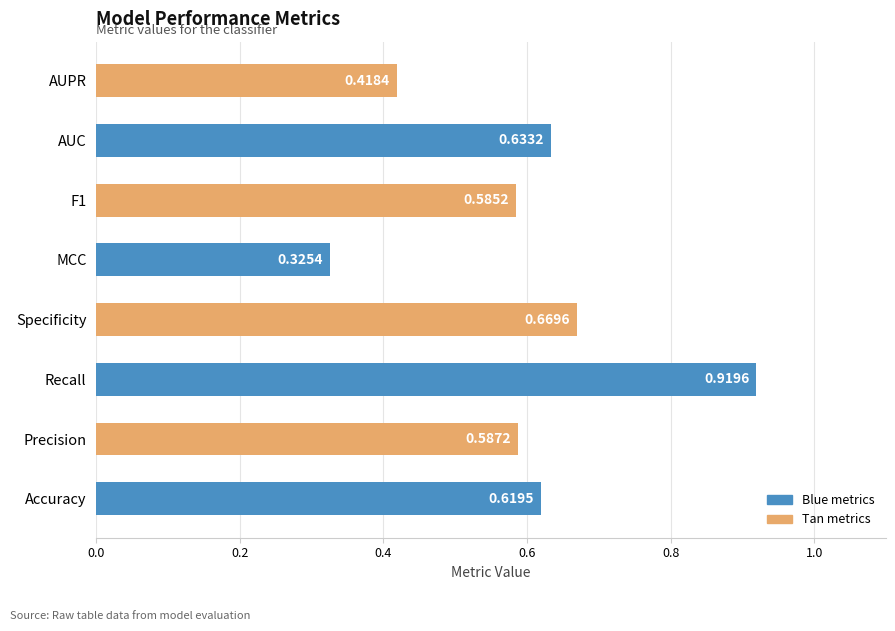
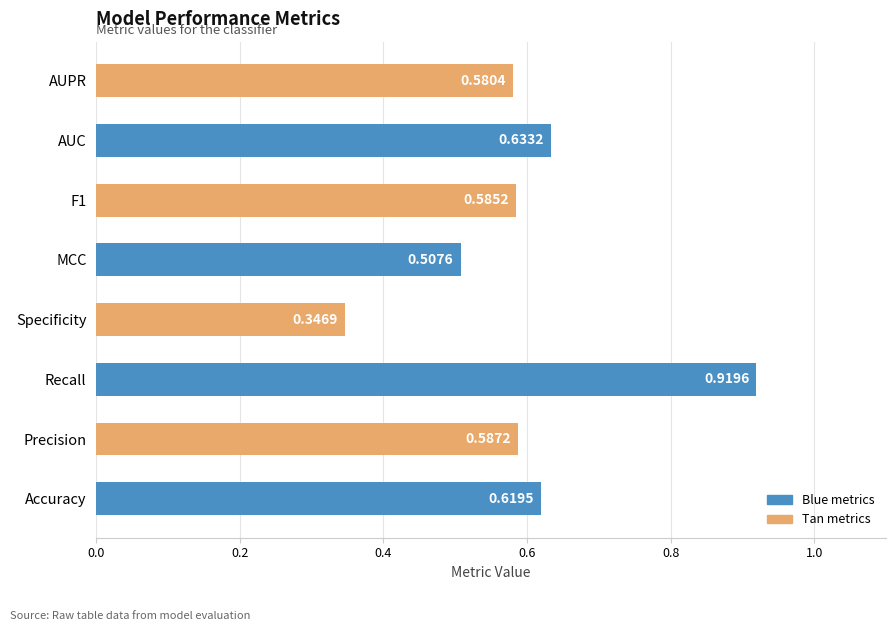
  {
-   "AUPR": 0.4184,
+   "AUPR": 0.5804,
    "AUC": 0.6332,
    "F1": 0.5852,
-   "MCC": 0.3254,
-   "Specificity": 0.6696,
+   "MCC": 0.5076,
+   "Specificity": 0.3469,
    "Recall": 0.9196,
    "Precision": 0.5872,
    "Accuracy": 0.6195
  }
